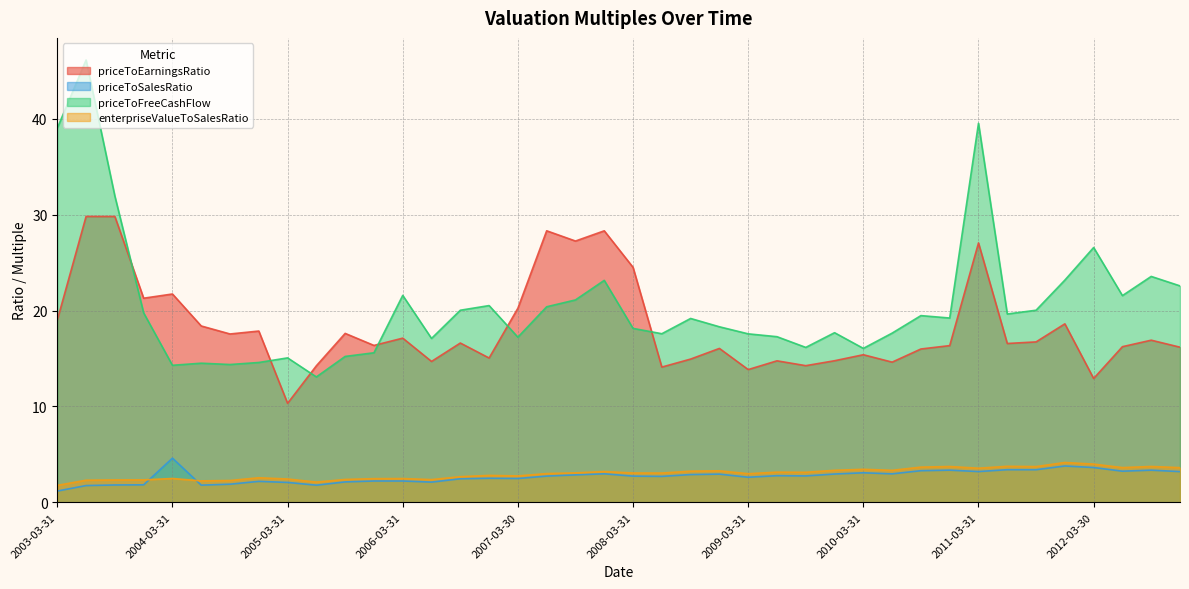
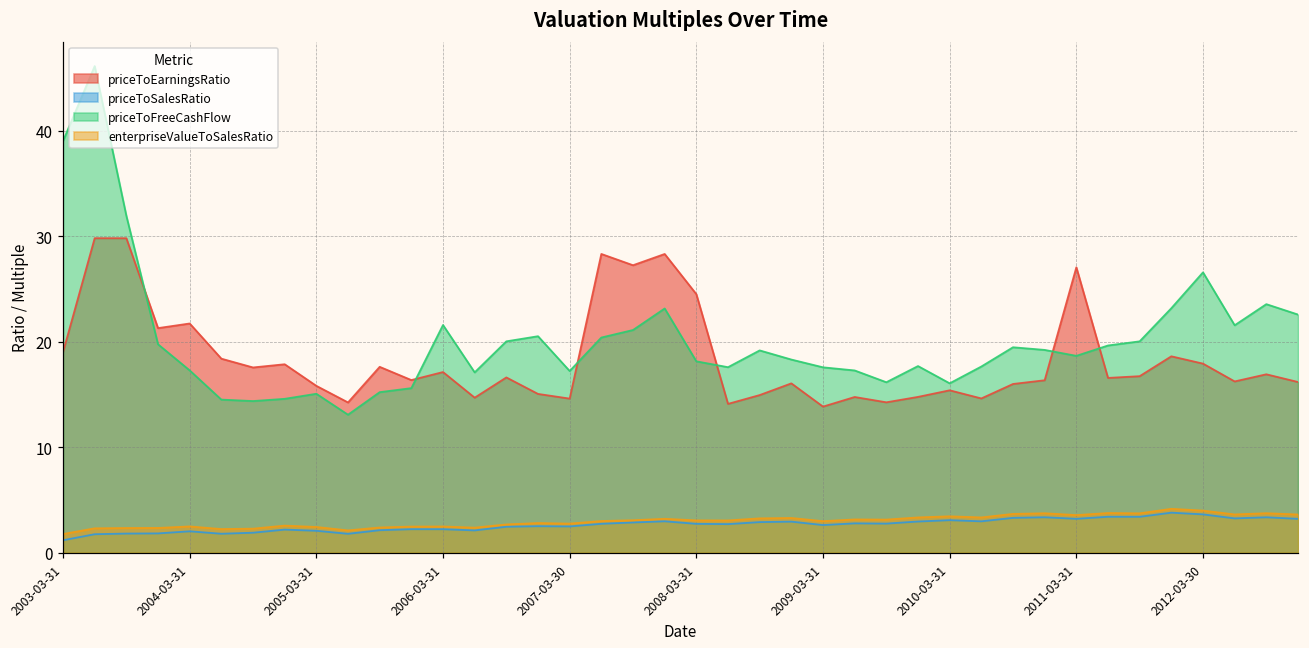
  {
    "priceToEarningsRatio": {
      "2003-03-31": 19,
      "2004-03-31": 22,
-     "2005-03-31": 10,
+     "2005-03-31": 16,
      "2006-03-31": 17,
-     "2007-03-30": 20,
+     "2007-03-30": 15,
      "2008-03-31": 25,
      "2009-03-31": 14,
      "2010-03-31": 15,
      "2011-03-31": 27,
-     "2012-03-30": 13
+     "2012-03-30": 18
    },
    "priceToSalesRatio": {
      "2003-03-31": 1,
-     "2004-03-31": 5,
+     "2004-03-31": 2,
      "2005-03-31": 2,
      "2007-03-30": 2,
      "2008-03-31": 3,
      "2009-03-31": 3,
      "2010-03-31": 3,
      "2011-03-31": 3,
      "2012-03-30": 4
    },
    "priceToFreeCashFlow": {
      "2003-03-31": 39,
-     "2004-03-31": 14,
+     "2004-03-31": 17,
      "2005-03-31": 15,
      "2006-03-31": 22,
      "2007-03-30": 17,
      "2008-03-31": 18,
      "2009-03-31": 18,
      "2010-03-31": 16,
-     "2011-03-31": 40,
+     "2011-03-31": 19,
      "2012-03-30": 27
    },
    "enterpriseValueToSalesRatio": {
      "2003-03-31": 2,
      "2004-03-31": 2,
      "2005-03-31": 2,
      "2007-03-30": 3,
      "2008-03-31": 3,
      "2009-03-31": 3,
      "2010-03-31": 3,
      "2011-03-31": 4,
      "2012-03-30": 4
    }
  }
